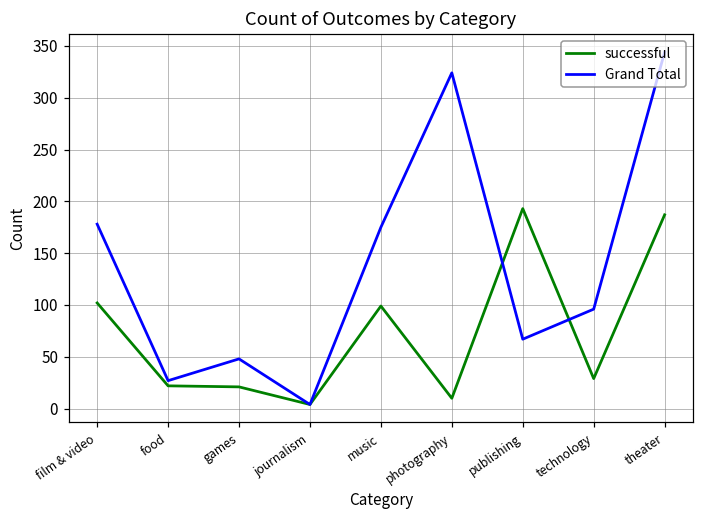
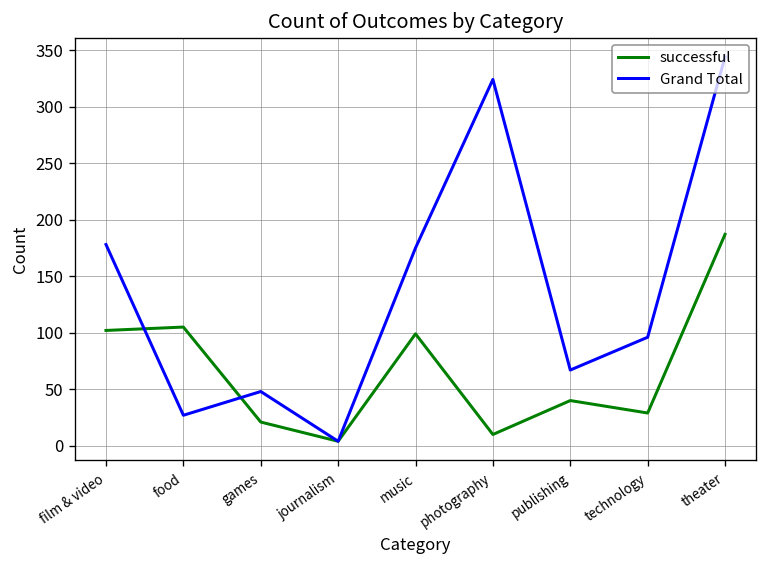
  {
    "successful": {
      "film & video": 100,
-     "food": 20,
+     "food": 110,
      "games": 20,
      "music": 100,
      "photography": 10,
-     "publishing": 190,
+     "publishing": 40,
      "technology": 30,
      "theater": 190
    },
    "Grand Total": {
      "film & video": 180,
      "food": 30,
      "games": 50,
      "music": 180,
      "photography": 320,
      "publishing": 70,
      "technology": 100
    }
  }
